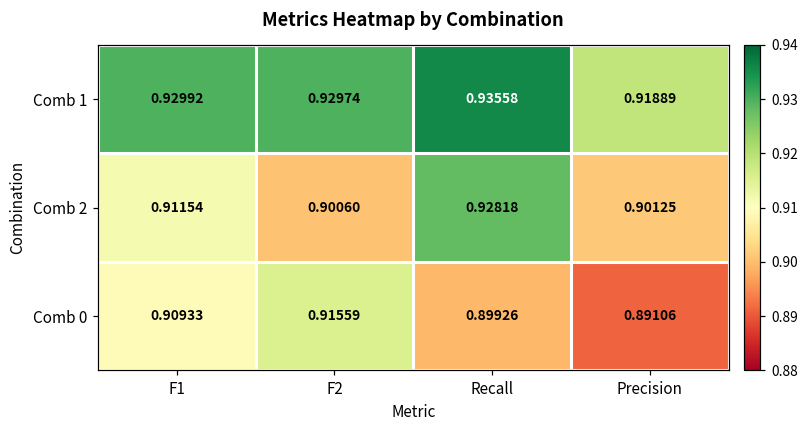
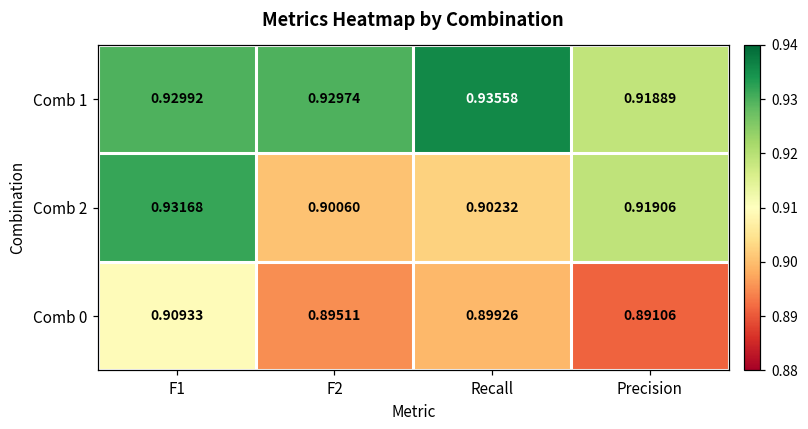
  {
    "Comb 1": {
      "F1": 0.92992,
      "F2": 0.92974,
      "Recall": 0.93558,
      "Precision": 0.91889
    },
    "Comb 2": {
-     "F1": 0.91154,
+     "F1": 0.93168,
      "F2": 0.90060,
-     "Recall": 0.92818,
-     "Precision": 0.90125
+     "Recall": 0.90232,
+     "Precision": 0.91906
    },
    "Comb 0": {
      "F1": 0.90933,
-     "F2": 0.91559,
+     "F2": 0.89511,
      "Recall": 0.89926,
      "Precision": 0.89106
    }
  }
